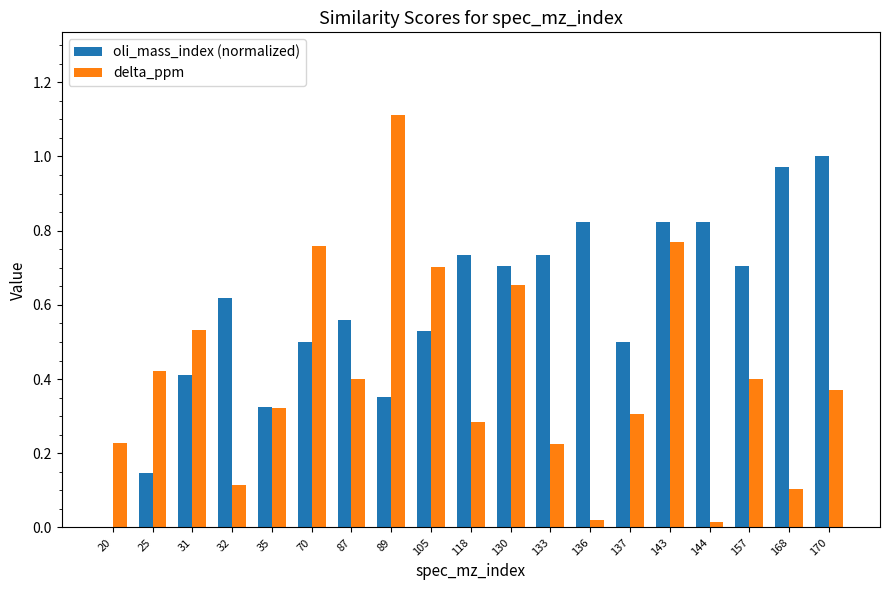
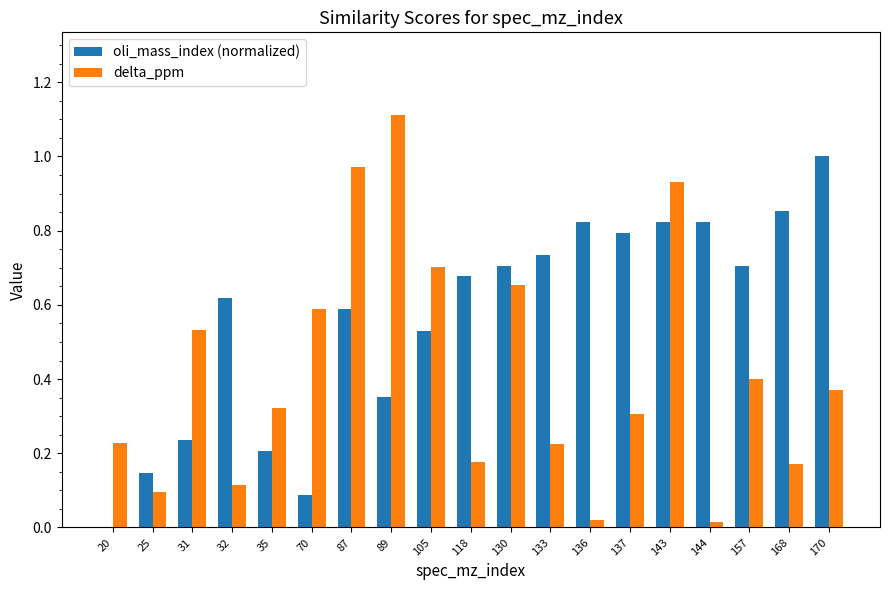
  {
    "oli_mass_index (normalized)": {
      "20": 0.00,
      "25": 0.15,
-     "31": 0.41,
+     "31": 0.24,
      "32": 0.62,
-     "35": 0.32,
-     "70": 0.50,
-     "87": 0.56,
+     "35": 0.21,
+     "70": 0.09,
+     "87": 0.59,
      "89": 0.35,
      "105": 0.53,
-     "118": 0.74,
+     "118": 0.68,
      "130": 0.71,
      "133": 0.74,
      "136": 0.82,
-     "137": 0.50,
+     "137": 0.79,
      "143": 0.82,
      "144": 0.82,
      "157": 0.71,
-     "168": 0.97,
+     "168": 0.85,
      "170": 1.00
    },
    "delta_ppm": {
      "20": 0.23,
-     "25": 0.42,
+     "25": 0.09,
      "31": 0.53,
      "32": 0.11,
      "35": 0.32,
-     "70": 0.76,
-     "87": 0.40,
+     "70": 0.59,
+     "87": 0.97,
      "89": 1.11,
      "105": 0.70,
-     "118": 0.28,
+     "118": 0.18,
      "130": 0.65,
      "133": 0.23,
      "136": 0.02,
      "137": 0.31,
-     "143": 0.77,
+     "143": 0.93,
      "144": 0.01,
      "157": 0.40,
-     "168": 0.10,
+     "168": 0.17,
      "170": 0.37
    }
  }
